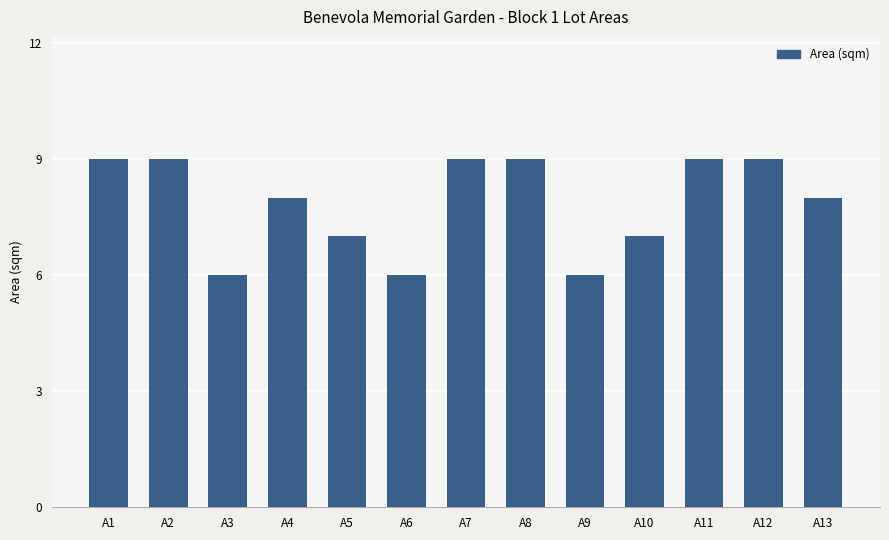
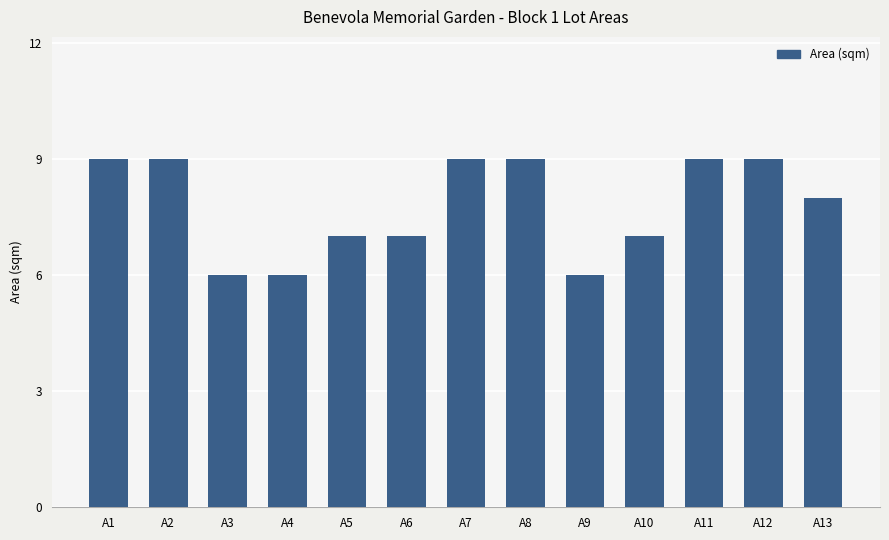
  {
    "A1": 9,
    "A2": 9,
    "A3": 6,
-   "A4": 8,
+   "A4": 6,
    "A5": 7,
-   "A6": 6,
+   "A6": 7,
    "A7": 9,
    "A8": 9,
    "A9": 6,
    "A10": 7,
    "A11": 9,
    "A12": 9,
    "A13": 8
  }
